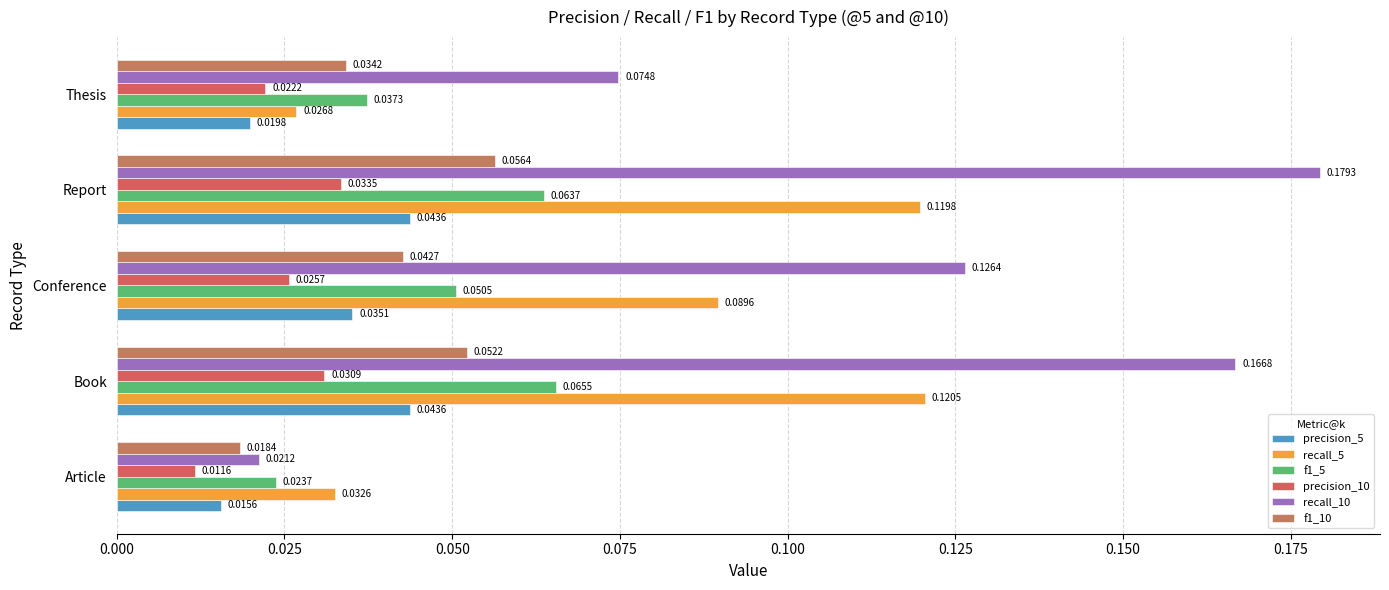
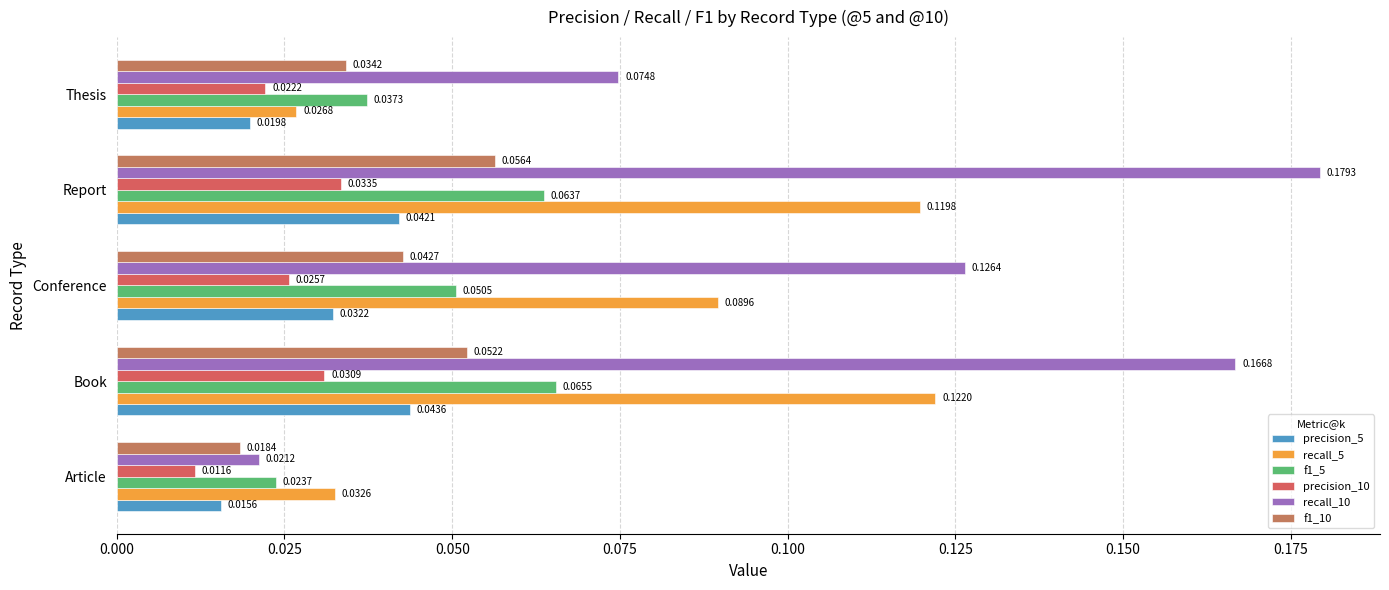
  {
    "precision_5": {
      "Thesis": 0.0198,
-     "Report": 0.0436,
-     "Conference": 0.0351,
+     "Report": 0.0421,
+     "Conference": 0.0322,
      "Book": 0.0436,
      "Article": 0.0156
    },
    "recall_5": {
      "Thesis": 0.0268,
      "Report": 0.1198,
      "Conference": 0.0896,
-     "Book": 0.1205,
+     "Book": 0.1220,
      "Article": 0.0326
    },
    "f1_5": {
      "Thesis": 0.0373,
      "Report": 0.0637,
      "Conference": 0.0505,
      "Book": 0.0655,
      "Article": 0.0237
    },
    "recall_10": {
      "Thesis": 0.0748,
      "Report": 0.1793,
      "Conference": 0.1264,
      "Book": 0.1668,
      "Article": 0.0212
    }
  }
